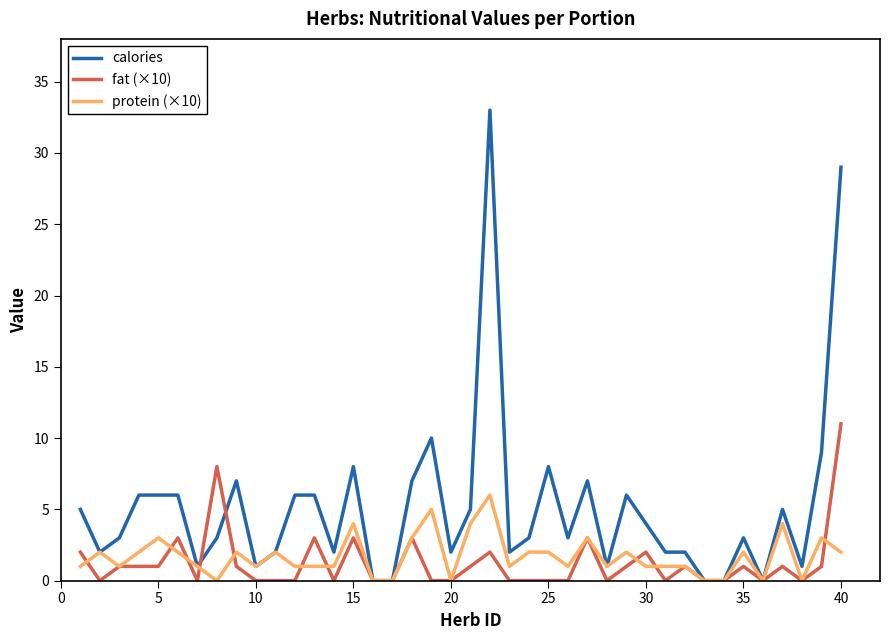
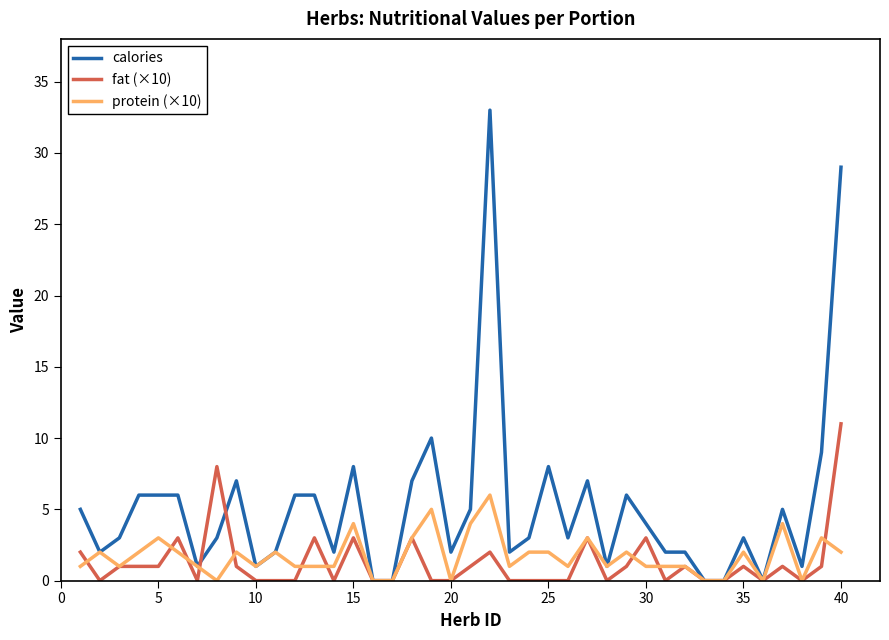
  {
    "calories": {
      "5": 6.0,
      "15": 8.0,
      "20": 2.0,
      "25": 8.0,
      "30": 4.0,
      "35": 3.0,
      "40": 29.0
    },
    "fat (×10)": {
      "5": 1.0,
      "10": 0.0,
      "15": 3.0,
      "25": 0.0,
-     "30": 2.0,
+     "30": 3.0,
      "35": 1.0,
      "40": 11.0
    },
    "protein (×10)": {
      "5": 3.0,
      "15": 4.0,
      "25": 2.0,
      "30": 1.0,
      "35": 2.0,
      "40": 2.0
    }
  }
